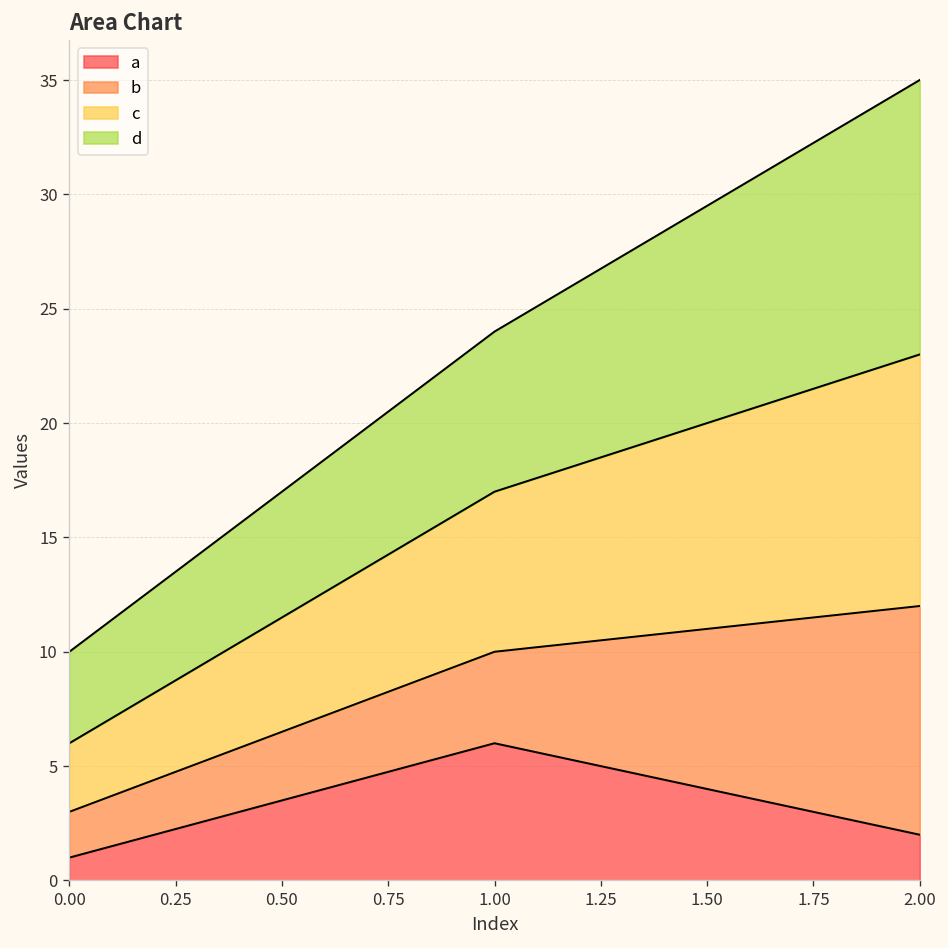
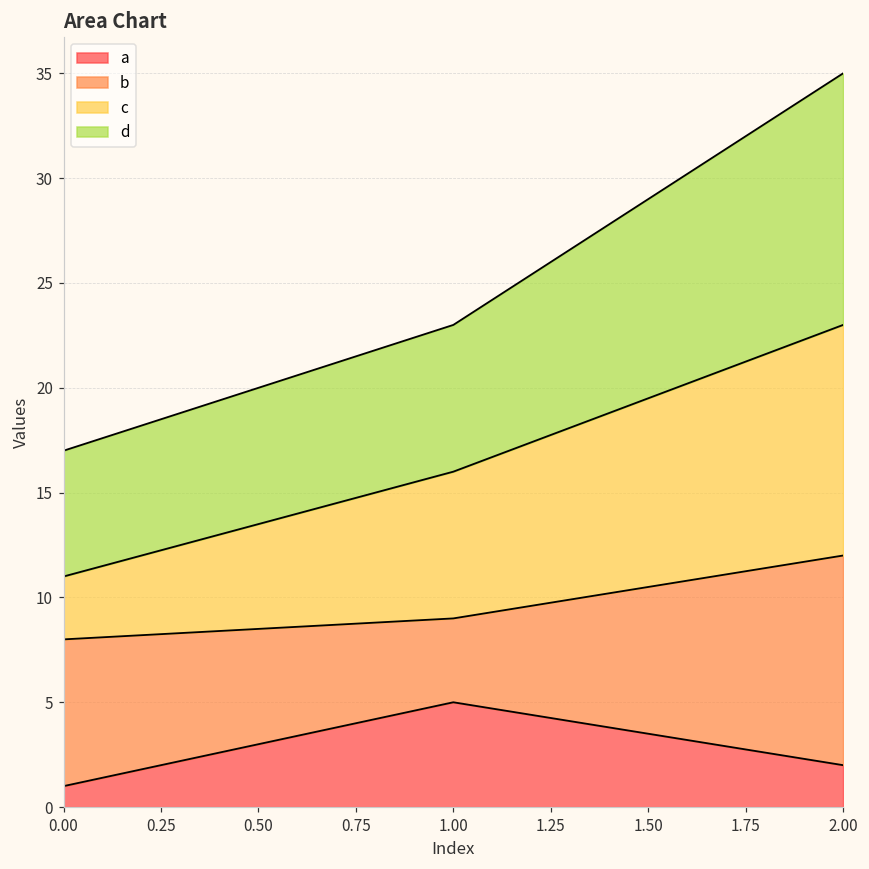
  {
    "a": {
      "0.00": 1,
-     "1.00": 6,
+     "1.00": 5,
      "2.00": 2
    },
    "b": {
-     "0.00": 2,
+     "0.00": 7,
      "2.00": 12
    },
    "c": {
      "0.00": 3,
      "1.00": 7,
      "2.00": 11
    },
    "d": {
-     "0.00": 4,
+     "0.00": 6,
      "1.00": 7,
      "2.00": 12
    }
  }
